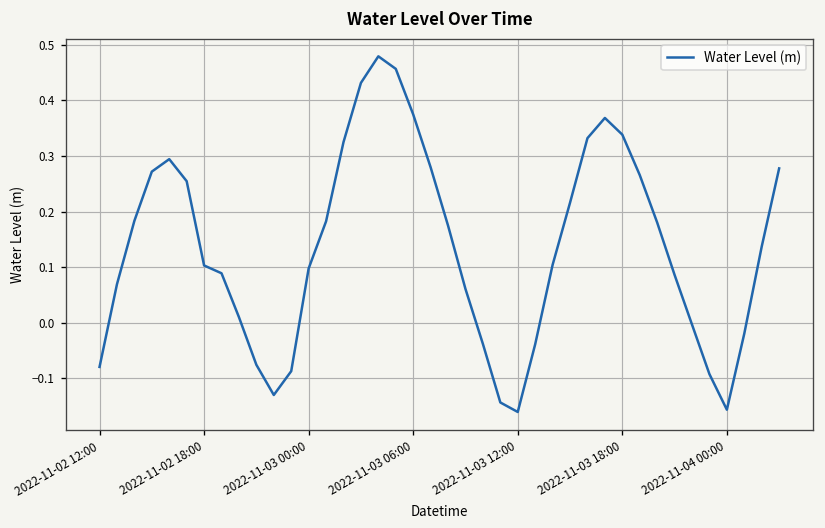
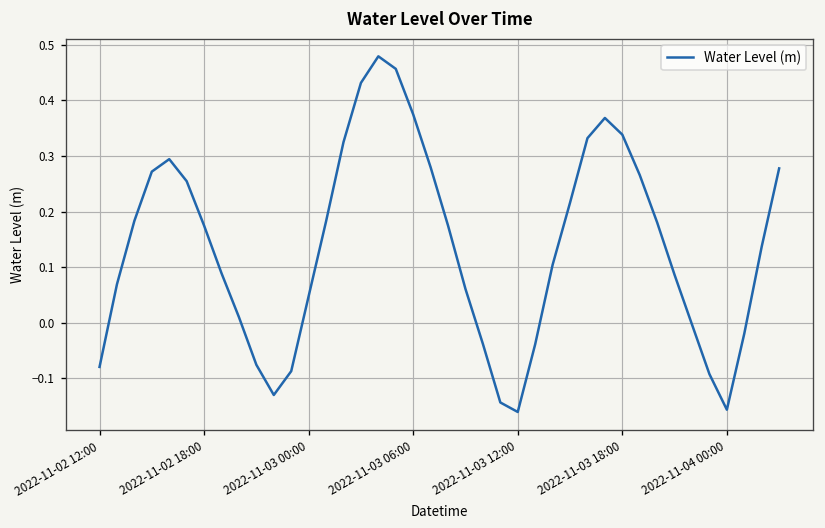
  {
    "2022-11-02 12:00": -0.08,
-   "2022-11-02 18:00": 0.10,
-   "2022-11-03 00:00": 0.10,
+   "2022-11-02 18:00": 0.17,
+   "2022-11-03 00:00": 0.05,
    "2022-11-03 06:00": 0.37,
    "2022-11-03 12:00": -0.16,
    "2022-11-03 18:00": 0.34,
    "2022-11-04 00:00": -0.16
  }
